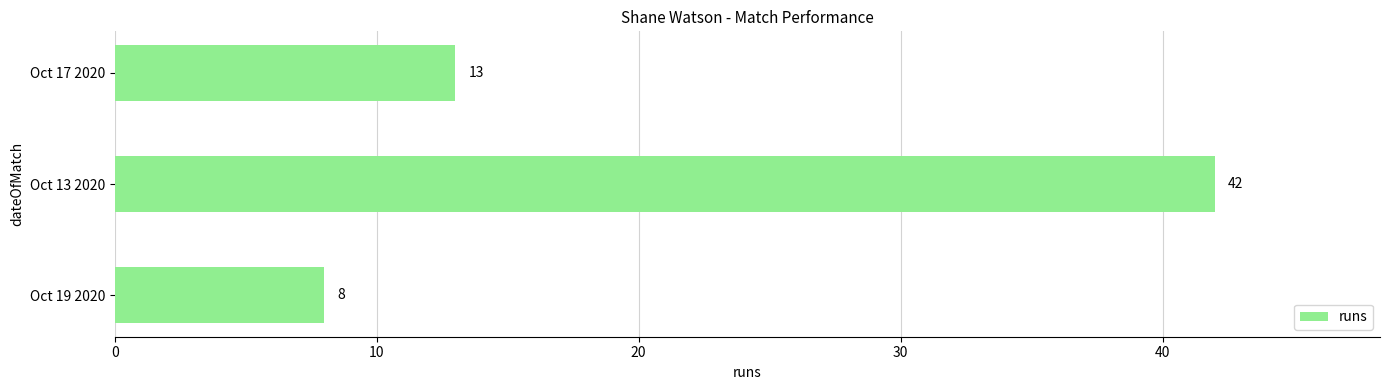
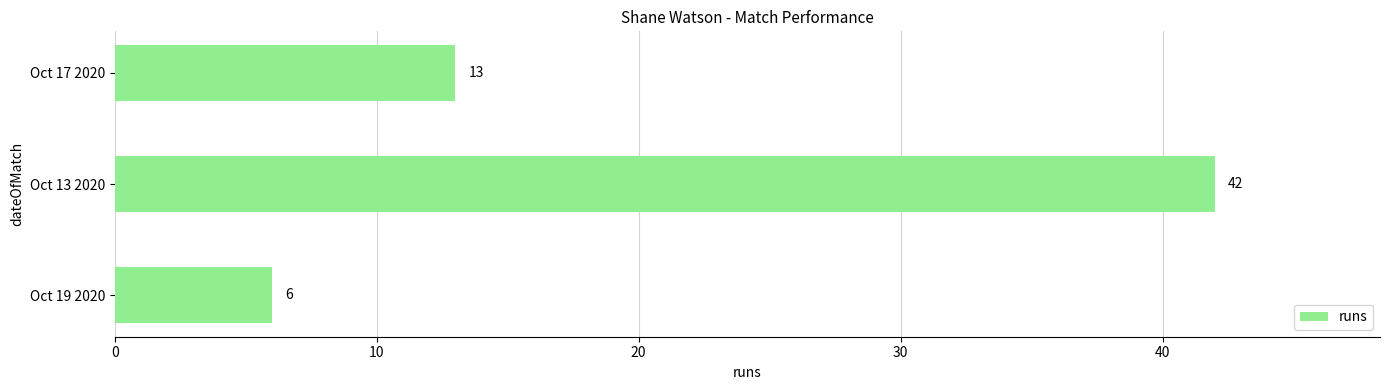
  {
    "Oct 17 2020": 13,
    "Oct 13 2020": 42,
-   "Oct 19 2020": 8
+   "Oct 19 2020": 6
  }
